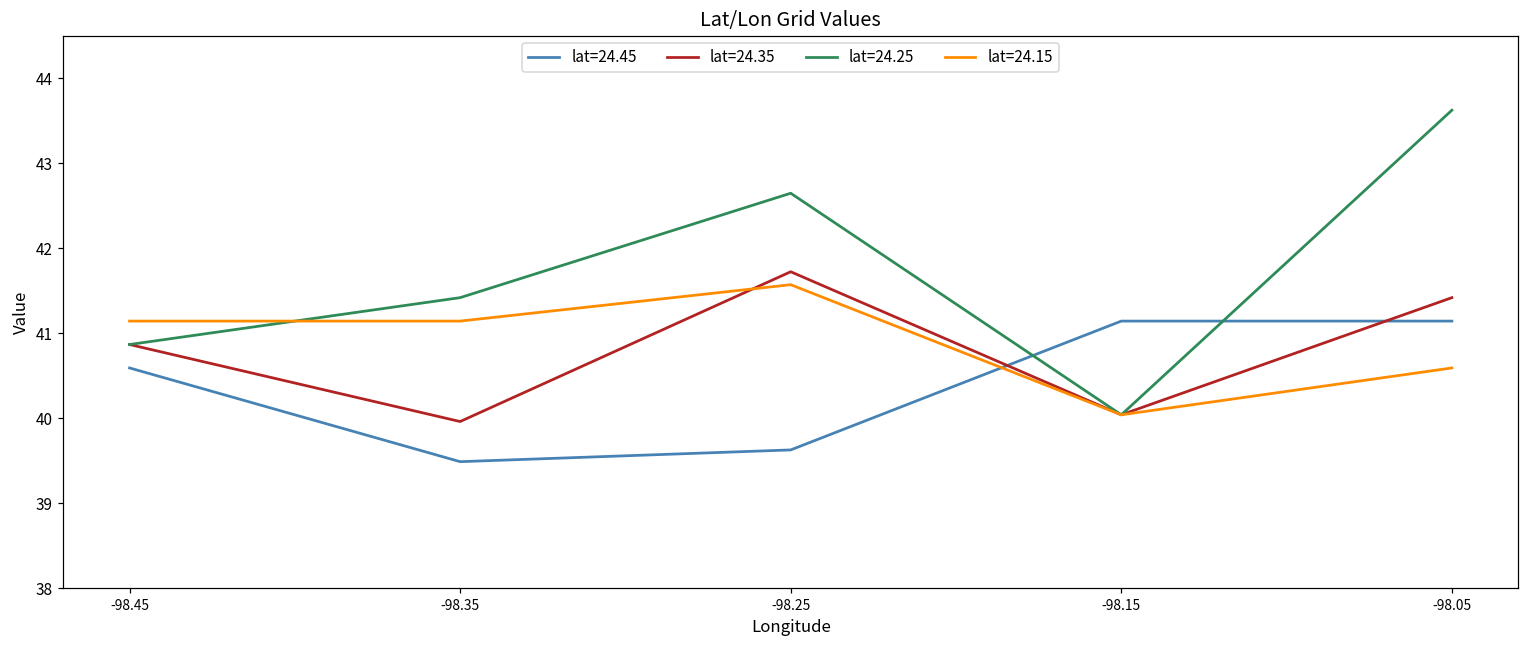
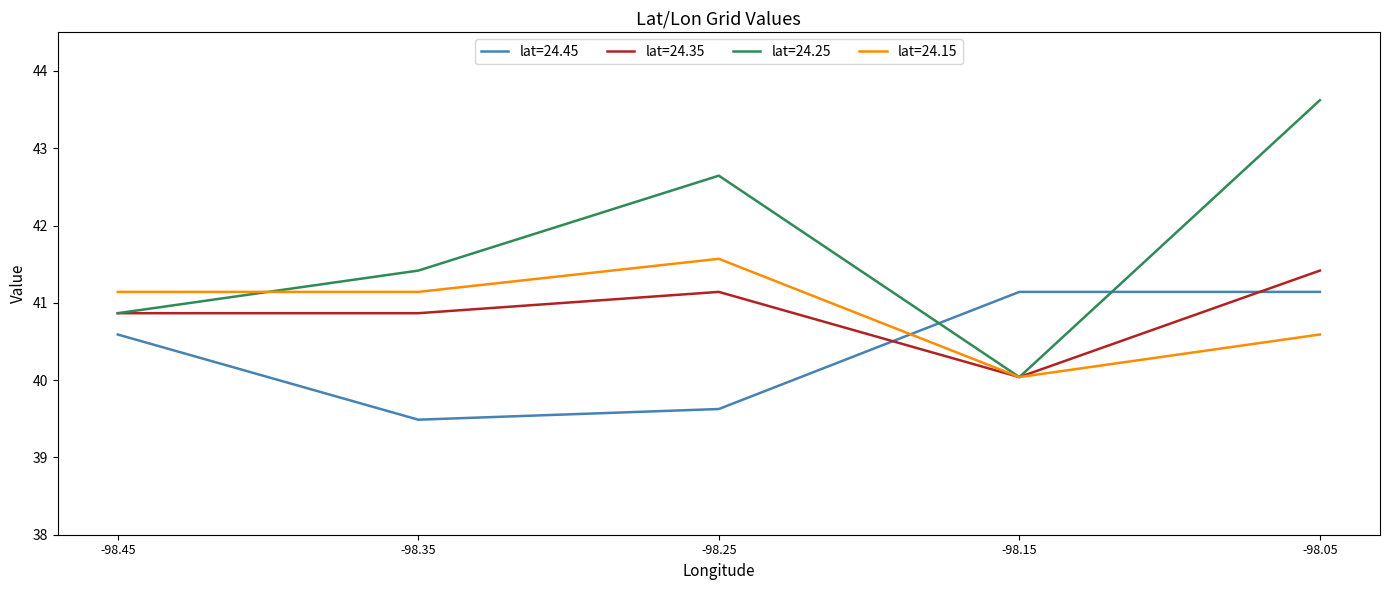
  {
    "lat=24.45": {
      "-98.45": 40.6,
      "-98.35": 39.5,
      "-98.25": 39.6,
      "-98.15": 41.1,
      "-98.05": 41.1
    },
    "lat=24.35": {
-     "-98.35": 40.0,
-     "-98.25": 41.7,
+     "-98.35": 40.9,
+     "-98.25": 41.1,
      "-98.05": 41.4
    },
    "lat=24.25": {
      "-98.35": 41.4,
      "-98.25": 42.6,
      "-98.05": 43.6
    },
    "lat=24.15": {
      "-98.45": 41.1,
      "-98.35": 41.1,
      "-98.25": 41.6,
      "-98.05": 40.6
    }
  }
